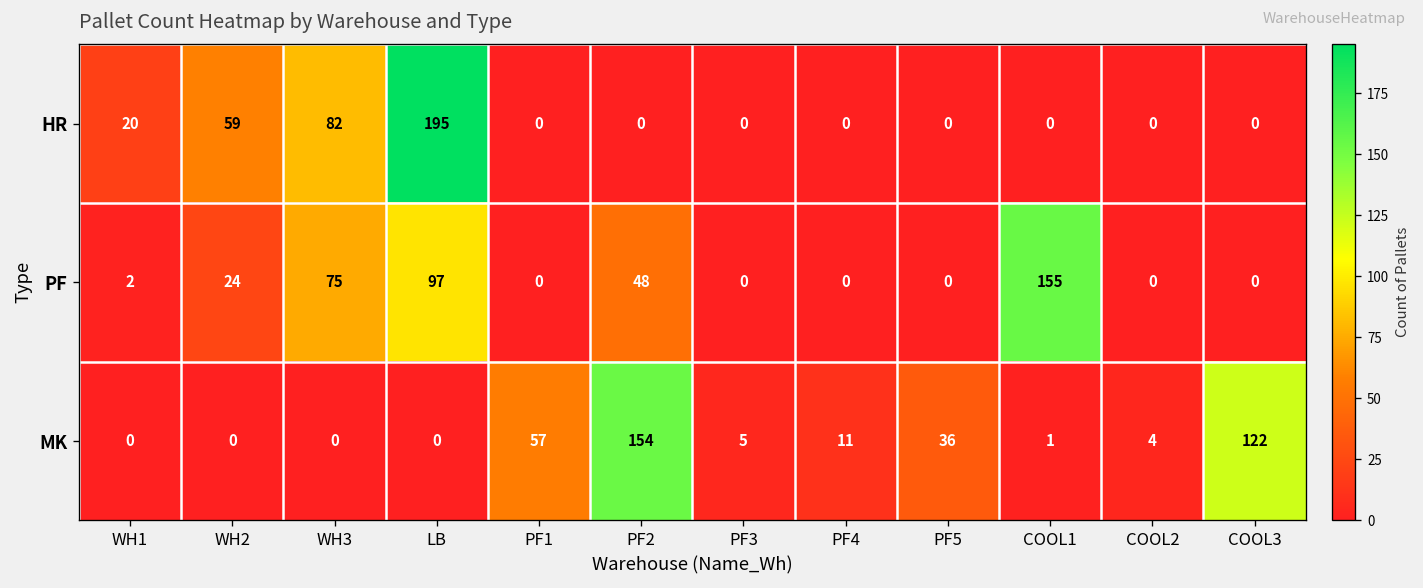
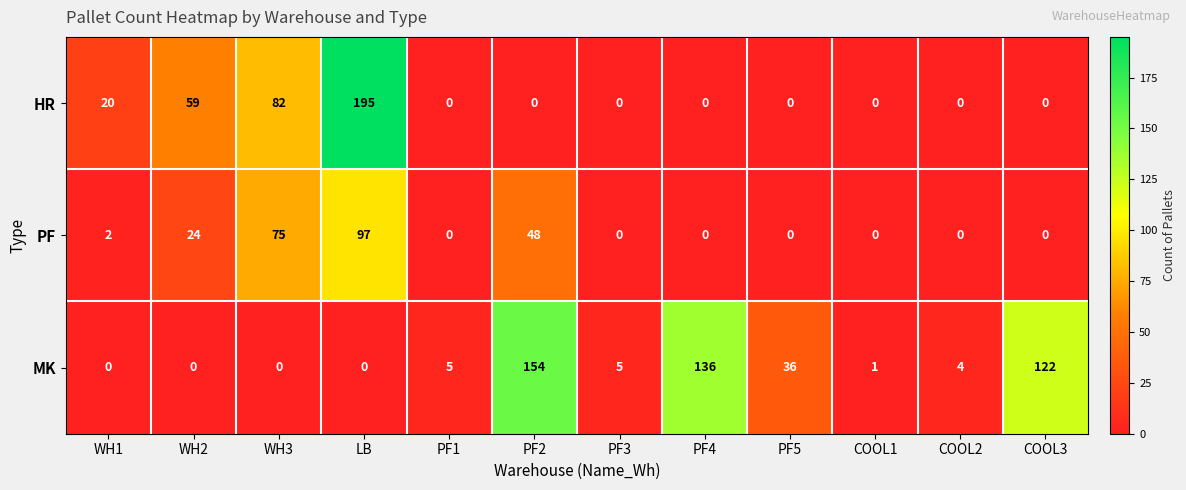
  {
    "HR": {
      "WH1": 20,
      "WH2": 59,
      "WH3": 82,
      "LB": 195,
      "PF1": 0,
      "PF2": 0,
      "PF3": 0,
      "PF4": 0,
      "PF5": 0,
      "COOL1": 0,
      "COOL2": 0,
      "COOL3": 0
    },
    "PF": {
      "WH1": 2,
      "WH2": 24,
      "WH3": 75,
      "LB": 97,
      "PF1": 0,
      "PF2": 48,
      "PF3": 0,
      "PF4": 0,
      "PF5": 0,
-     "COOL1": 155,
+     "COOL1": 0,
      "COOL2": 0,
      "COOL3": 0
    },
    "MK": {
      "WH1": 0,
      "WH2": 0,
      "WH3": 0,
      "LB": 0,
-     "PF1": 57,
+     "PF1": 5,
      "PF2": 154,
      "PF3": 5,
-     "PF4": 11,
+     "PF4": 136,
      "PF5": 36,
      "COOL1": 1,
      "COOL2": 4,
      "COOL3": 122
    }
  }
